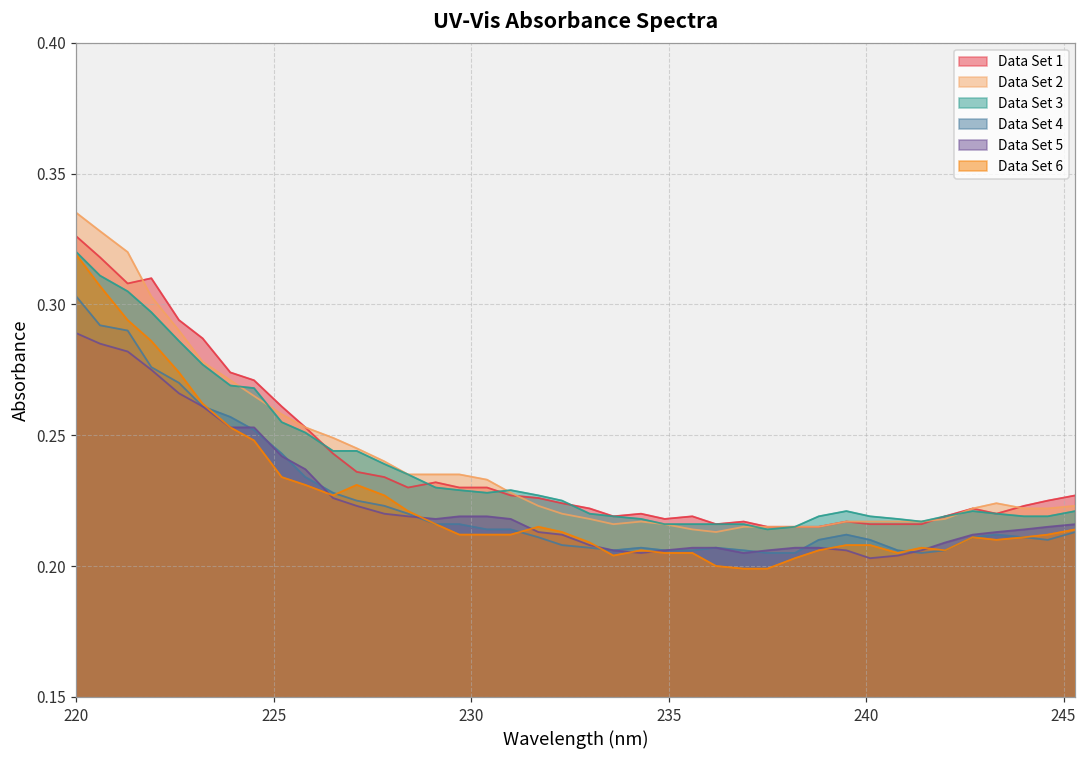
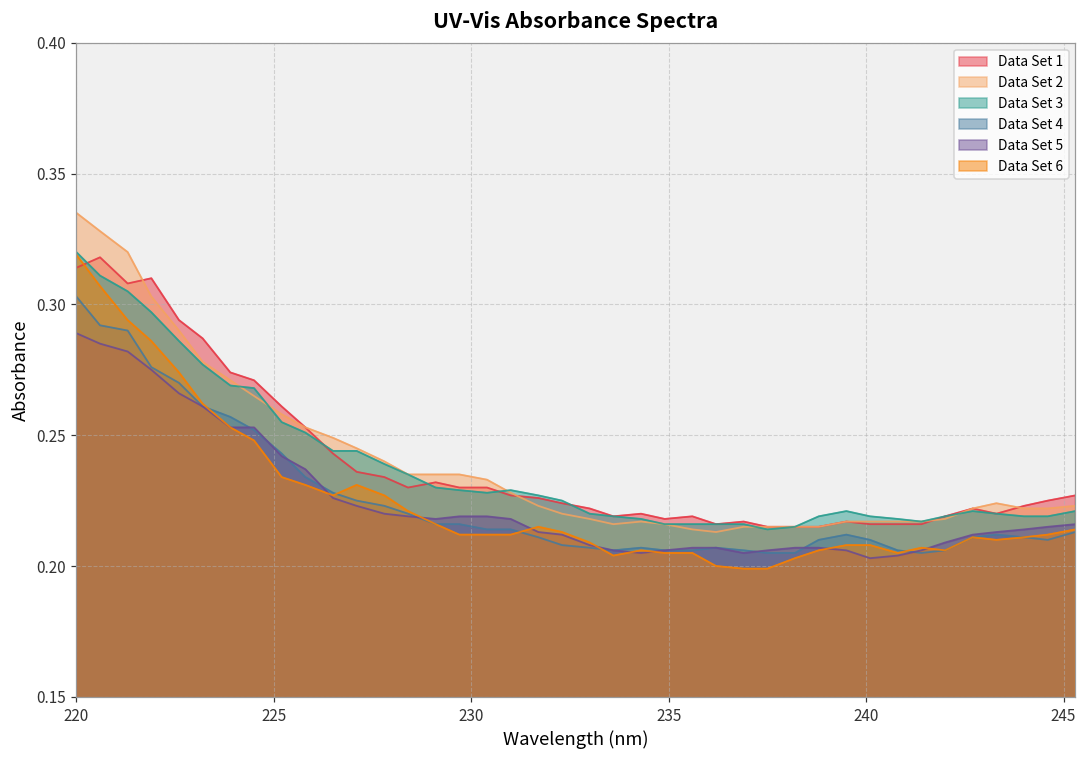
  {
    "Data Set 1": {
-     "220": 0.326
+     "220": 0.314
    },
    "Data Set 2": {
      "220": 0.335
    }
  }
